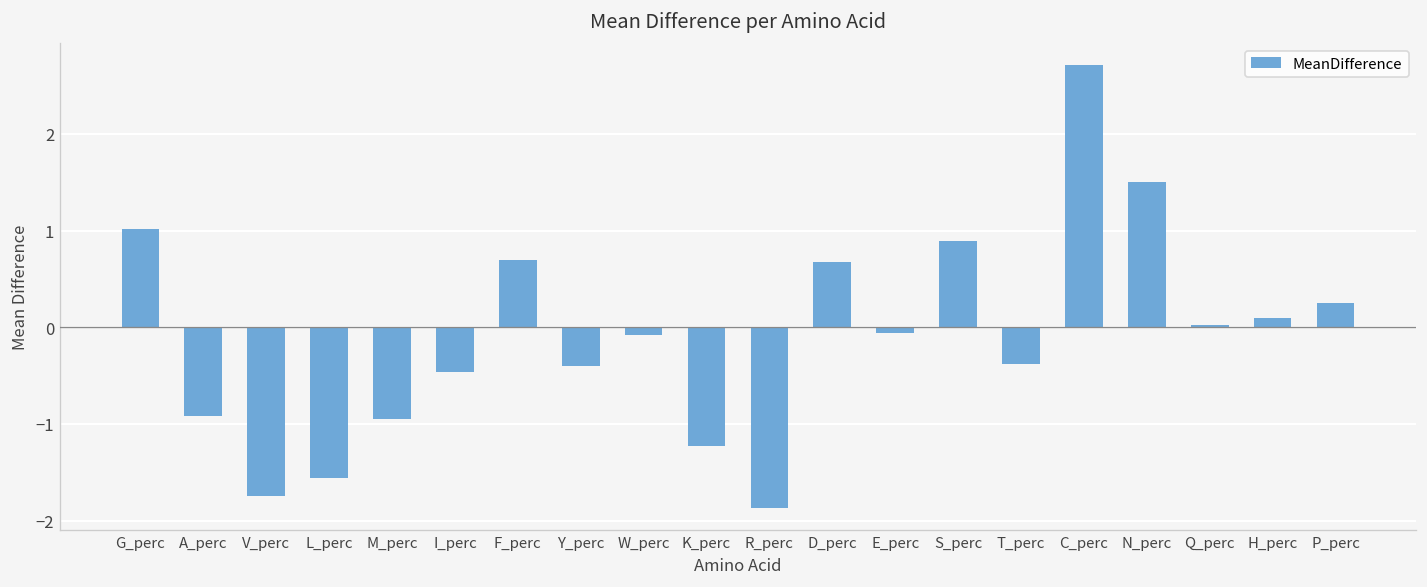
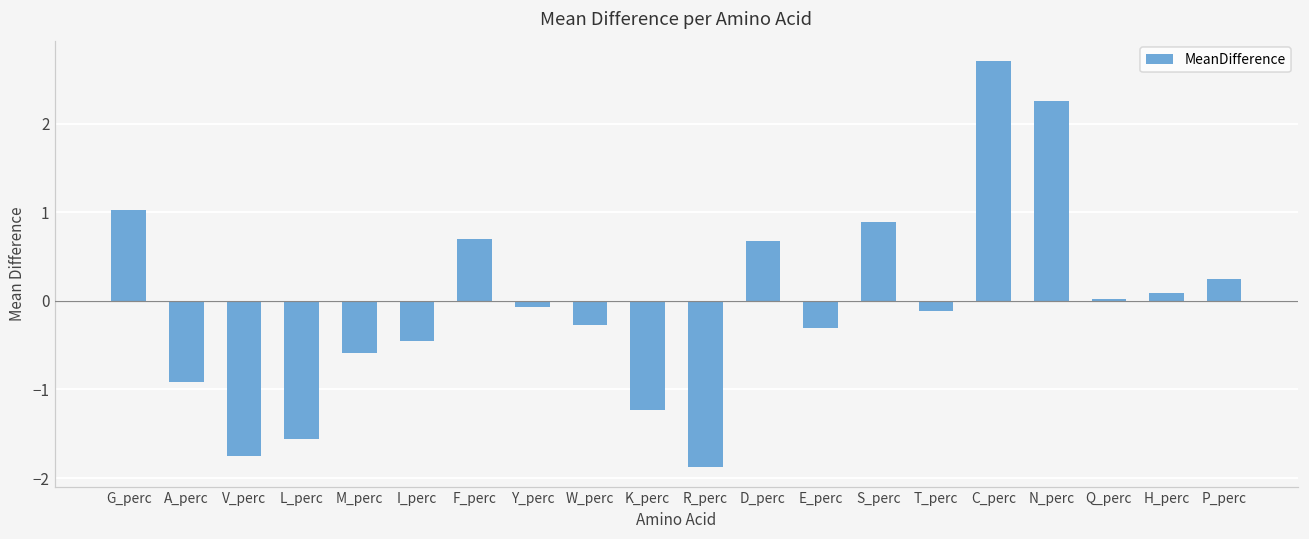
  {
    "G_perc": 1.0,
    "A_perc": -0.9,
    "V_perc": -1.7,
    "L_perc": -1.6,
-   "M_perc": -0.9,
+   "M_perc": -0.6,
    "I_perc": -0.5,
    "F_perc": 0.7,
-   "Y_perc": -0.4,
-   "W_perc": -0.1,
+   "Y_perc": -0.1,
+   "W_perc": -0.3,
    "K_perc": -1.2,
    "R_perc": -1.9,
    "D_perc": 0.7,
-   "E_perc": -0.1,
+   "E_perc": -0.3,
    "S_perc": 0.9,
-   "T_perc": -0.4,
+   "T_perc": -0.1,
    "C_perc": 2.7,
-   "N_perc": 1.5,
+   "N_perc": 2.3,
    "H_perc": 0.1,
    "P_perc": 0.2
  }
